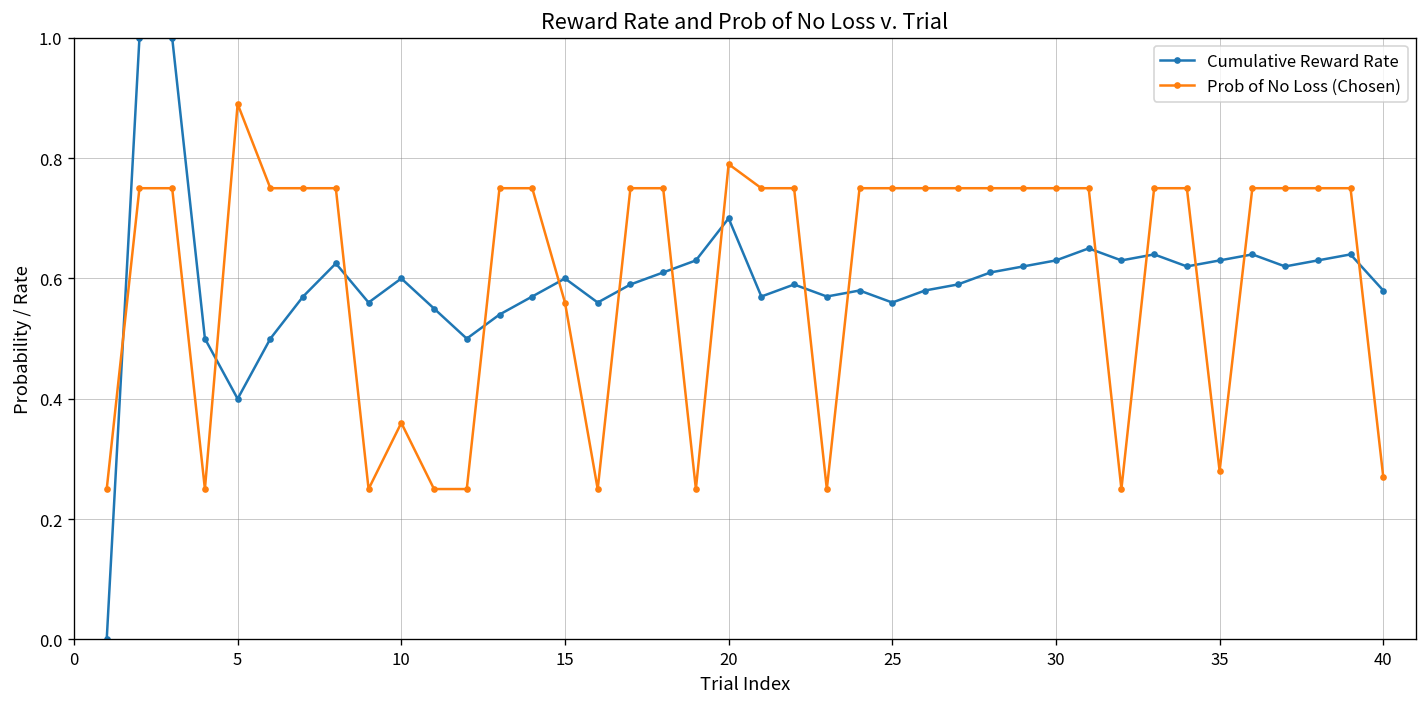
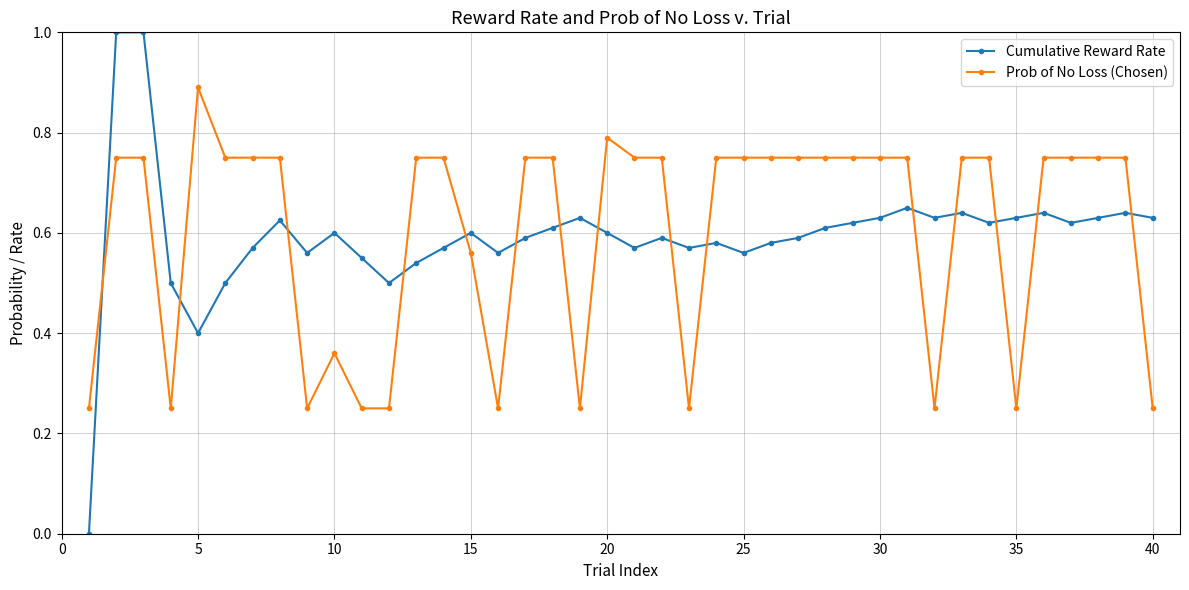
  {
    "Cumulative Reward Rate": {
      "5": 0.40,
      "10": 0.60,
      "15": 0.60,
-     "20": 0.7,
+     "20": 0.6,
      "25": 0.56,
      "30": 0.63,
      "35": 0.63,
-     "40": 0.58
+     "40": 0.63
    },
    "Prob of No Loss (Chosen)": {
      "5": 0.89,
      "10": 0.36,
      "15": 0.56,
      "20": 0.79,
      "25": 0.75,
      "30": 0.75,
-     "35": 0.28,
-     "40": 0.27
+     "35": 0.25,
+     "40": 0.25
    }
  }
